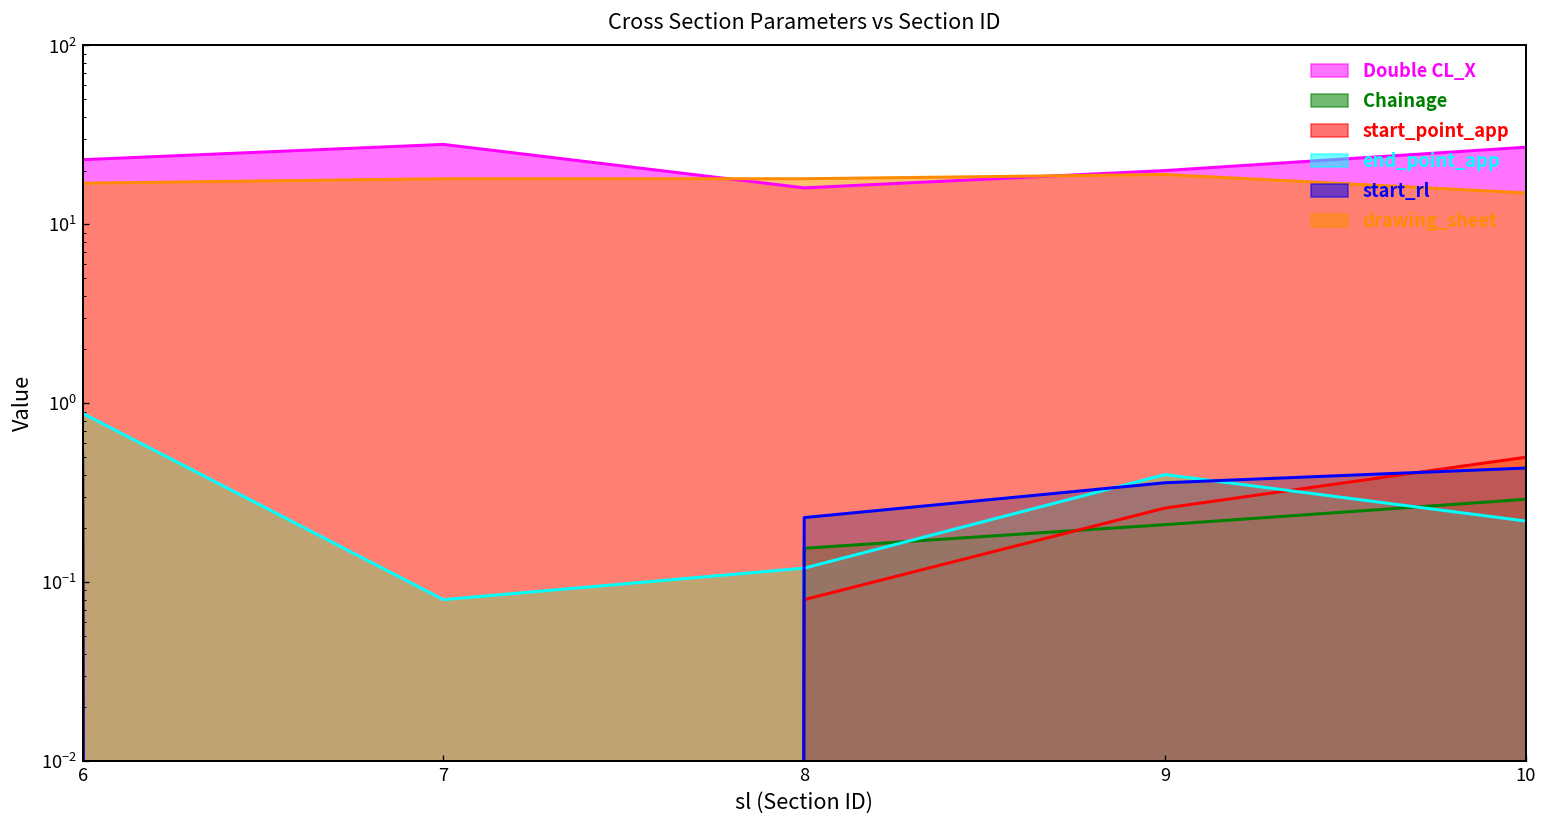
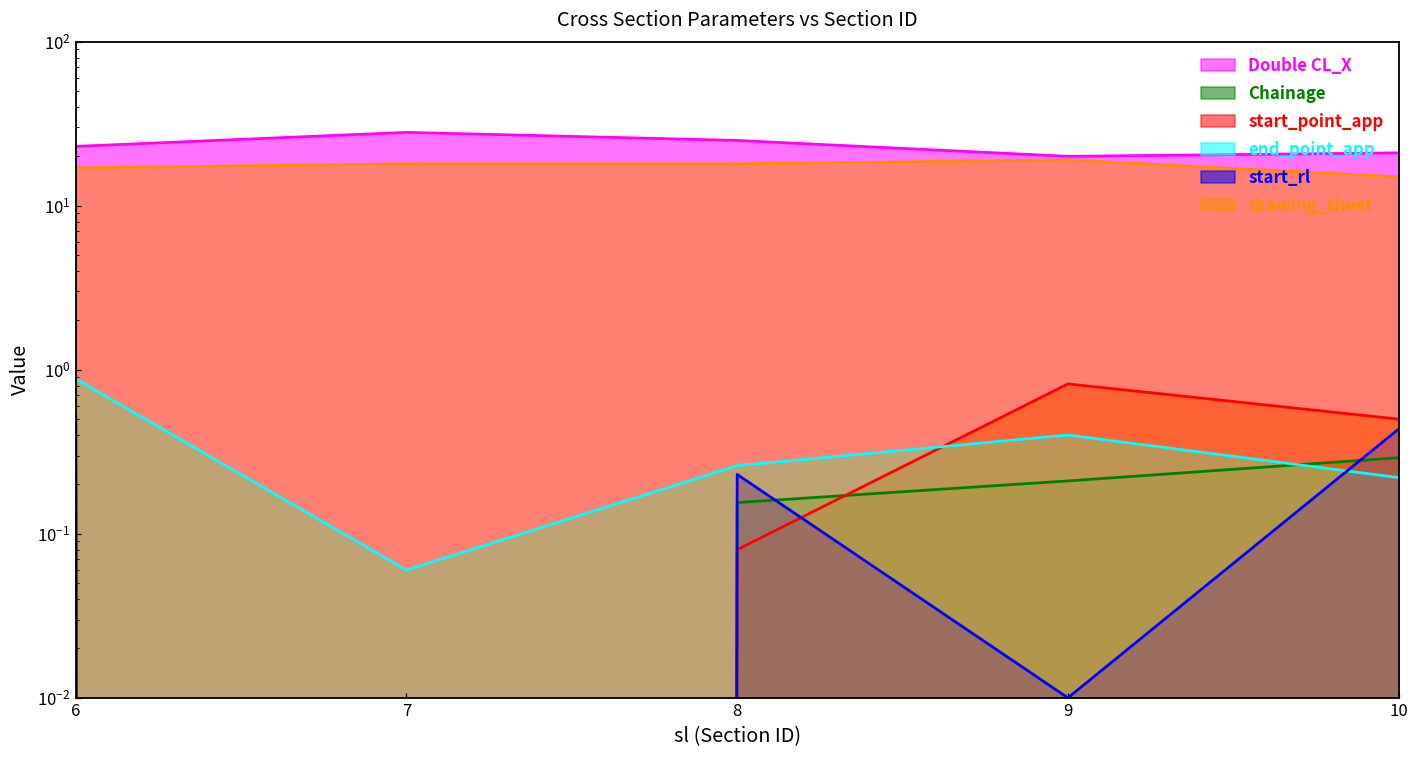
  {
    "Double CL_X": {
      "6": 23,
      "7": 28,
-     "8": 16,
+     "8": 25,
      "9": 20,
-     "10": 27
+     "10": 21
    },
    "Chainage": {
      "8": 0.16,
      "9": 0.21,
      "10": 0.29
    },
    "start_point_app": {
      "6": 0.47,
      "8": 0.08,
-     "9": 0.26,
+     "9": 0.8,
      "10": 0.50
    },
    "end_point_app": {
      "6": 0.9,
-     "7": 0.08,
-     "8": 0.12,
+     "7": 0.06,
+     "8": 0.26,
      "9": 0.40,
      "10": 0.22
    },
    "start_rl": {
      "8": 0.23,
-     "9": 0.36,
+     "9": 0.01,
      "10": 0.44
    },
    "drawing_sheet": {
      "6": 17,
      "7": 18,
      "8": 18,
      "9": 19,
      "10": 15
    }
  }
